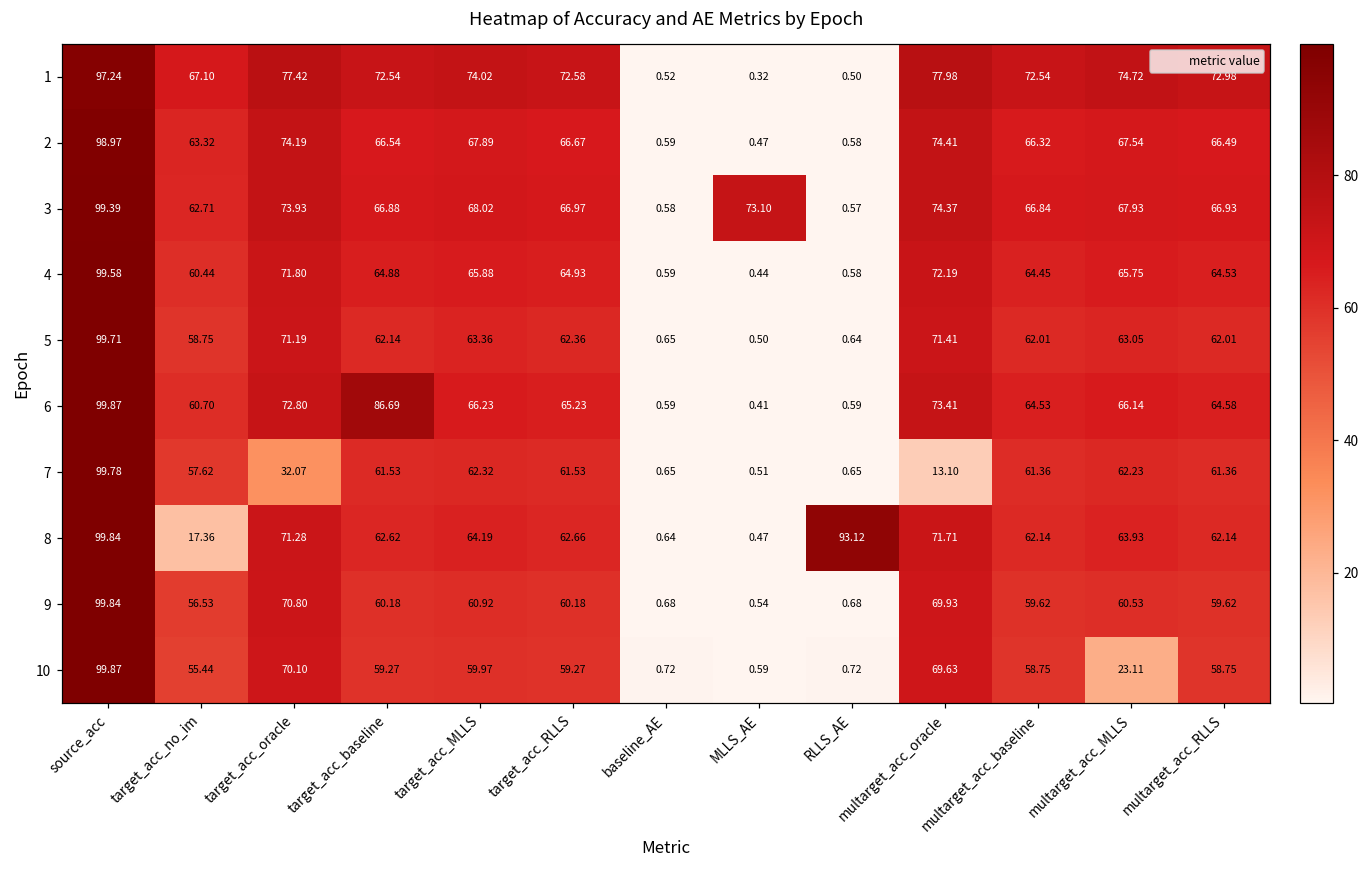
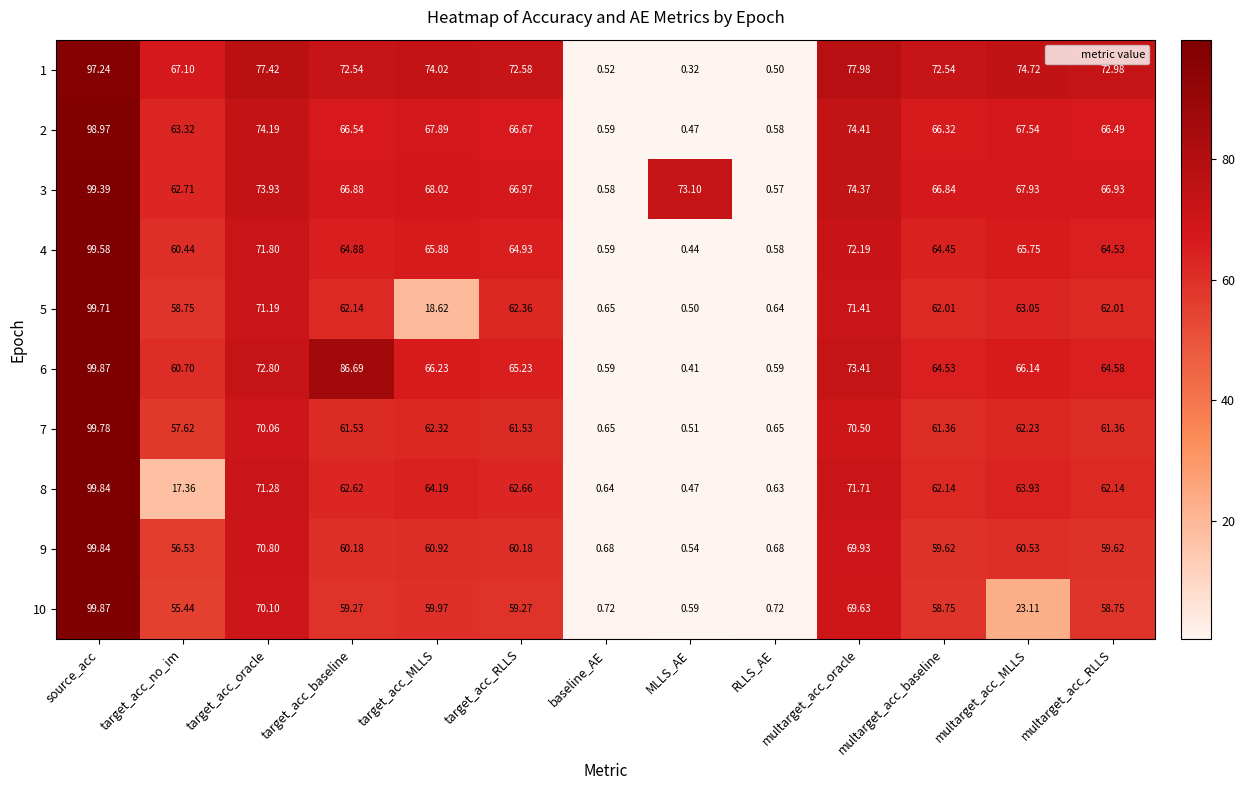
  {
    "1": {
      "source_acc": 97.24,
      "target_acc_no_im": 67.10,
      "target_acc_oracle": 77.42,
      "target_acc_baseline": 72.54,
      "target_acc_MLLS": 74.02,
      "target_acc_RLLS": 72.58,
      "baseline_AE": 0.52,
      "MLLS_AE": 0.32,
      "RLLS_AE": 0.50,
      "multarget_acc_oracle": 77.98,
      "multarget_acc_baseline": 72.54,
      "multarget_acc_MLLS": 74.72,
      "multarget_acc_RLLS": 72.98
    },
    "2": {
      "source_acc": 98.97,
      "target_acc_no_im": 63.32,
      "target_acc_oracle": 74.19,
      "target_acc_baseline": 66.54,
      "target_acc_MLLS": 67.89,
      "target_acc_RLLS": 66.67,
      "baseline_AE": 0.59,
      "MLLS_AE": 0.47,
      "RLLS_AE": 0.58,
      "multarget_acc_oracle": 74.41,
      "multarget_acc_baseline": 66.32,
      "multarget_acc_MLLS": 67.54,
      "multarget_acc_RLLS": 66.49
    },
    "3": {
      "source_acc": 99.39,
      "target_acc_no_im": 62.71,
      "target_acc_oracle": 73.93,
      "target_acc_baseline": 66.88,
      "target_acc_MLLS": 68.02,
      "target_acc_RLLS": 66.97,
      "baseline_AE": 0.58,
      "MLLS_AE": 73.10,
      "RLLS_AE": 0.57,
      "multarget_acc_oracle": 74.37,
      "multarget_acc_baseline": 66.84,
      "multarget_acc_MLLS": 67.93,
      "multarget_acc_RLLS": 66.93
    },
    "4": {
      "source_acc": 99.58,
      "target_acc_no_im": 60.44,
      "target_acc_oracle": 71.80,
      "target_acc_baseline": 64.88,
      "target_acc_MLLS": 65.88,
      "target_acc_RLLS": 64.93,
      "baseline_AE": 0.59,
      "MLLS_AE": 0.44,
      "RLLS_AE": 0.58,
      "multarget_acc_oracle": 72.19,
      "multarget_acc_baseline": 64.45,
      "multarget_acc_MLLS": 65.75,
      "multarget_acc_RLLS": 64.53
    },
    "5": {
      "source_acc": 99.71,
      "target_acc_no_im": 58.75,
      "target_acc_oracle": 71.19,
      "target_acc_baseline": 62.14,
-     "target_acc_MLLS": 63.36,
+     "target_acc_MLLS": 18.62,
      "target_acc_RLLS": 62.36,
      "baseline_AE": 0.65,
      "MLLS_AE": 0.50,
      "RLLS_AE": 0.64,
      "multarget_acc_oracle": 71.41,
      "multarget_acc_baseline": 62.01,
      "multarget_acc_MLLS": 63.05,
      "multarget_acc_RLLS": 62.01
    },
    "6": {
      "source_acc": 99.87,
      "target_acc_no_im": 60.70,
      "target_acc_oracle": 72.80,
      "target_acc_baseline": 86.69,
      "target_acc_MLLS": 66.23,
      "target_acc_RLLS": 65.23,
      "baseline_AE": 0.59,
      "MLLS_AE": 0.41,
      "RLLS_AE": 0.59,
      "multarget_acc_oracle": 73.41,
      "multarget_acc_baseline": 64.53,
      "multarget_acc_MLLS": 66.14,
      "multarget_acc_RLLS": 64.58
    },
    "7": {
      "source_acc": 99.78,
      "target_acc_no_im": 57.62,
-     "target_acc_oracle": 32.07,
+     "target_acc_oracle": 70.06,
      "target_acc_baseline": 61.53,
      "target_acc_MLLS": 62.32,
      "target_acc_RLLS": 61.53,
      "baseline_AE": 0.65,
      "MLLS_AE": 0.51,
      "RLLS_AE": 0.65,
-     "multarget_acc_oracle": 13.10,
+     "multarget_acc_oracle": 70.50,
      "multarget_acc_baseline": 61.36,
      "multarget_acc_MLLS": 62.23,
      "multarget_acc_RLLS": 61.36
    },
    "8": {
      "source_acc": 99.84,
      "target_acc_no_im": 17.36,
      "target_acc_oracle": 71.28,
      "target_acc_baseline": 62.62,
      "target_acc_MLLS": 64.19,
      "target_acc_RLLS": 62.66,
      "baseline_AE": 0.64,
      "MLLS_AE": 0.47,
-     "RLLS_AE": 93.12,
+     "RLLS_AE": 0.63,
      "multarget_acc_oracle": 71.71,
      "multarget_acc_baseline": 62.14,
      "multarget_acc_MLLS": 63.93,
      "multarget_acc_RLLS": 62.14
    },
    "9": {
      "source_acc": 99.84,
      "target_acc_no_im": 56.53,
      "target_acc_oracle": 70.80,
      "target_acc_baseline": 60.18,
      "target_acc_MLLS": 60.92,
      "target_acc_RLLS": 60.18,
      "baseline_AE": 0.68,
      "MLLS_AE": 0.54,
      "RLLS_AE": 0.68,
      "multarget_acc_oracle": 69.93,
      "multarget_acc_baseline": 59.62,
      "multarget_acc_MLLS": 60.53,
      "multarget_acc_RLLS": 59.62
    },
    "10": {
      "source_acc": 99.87,
      "target_acc_no_im": 55.44,
      "target_acc_oracle": 70.10,
      "target_acc_baseline": 59.27,
      "target_acc_MLLS": 59.97,
      "target_acc_RLLS": 59.27,
      "baseline_AE": 0.72,
      "MLLS_AE": 0.59,
      "RLLS_AE": 0.72,
      "multarget_acc_oracle": 69.63,
      "multarget_acc_baseline": 58.75,
      "multarget_acc_MLLS": 23.11,
      "multarget_acc_RLLS": 58.75
    }
  }
